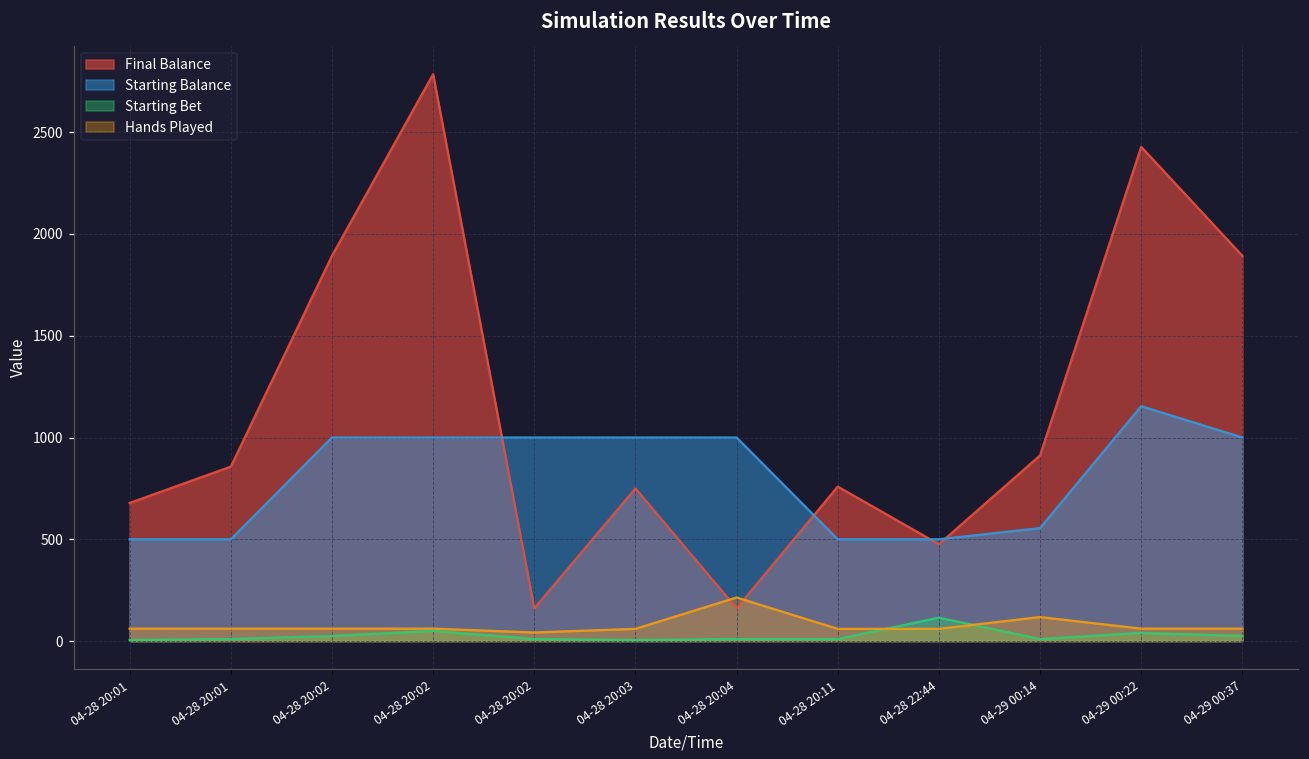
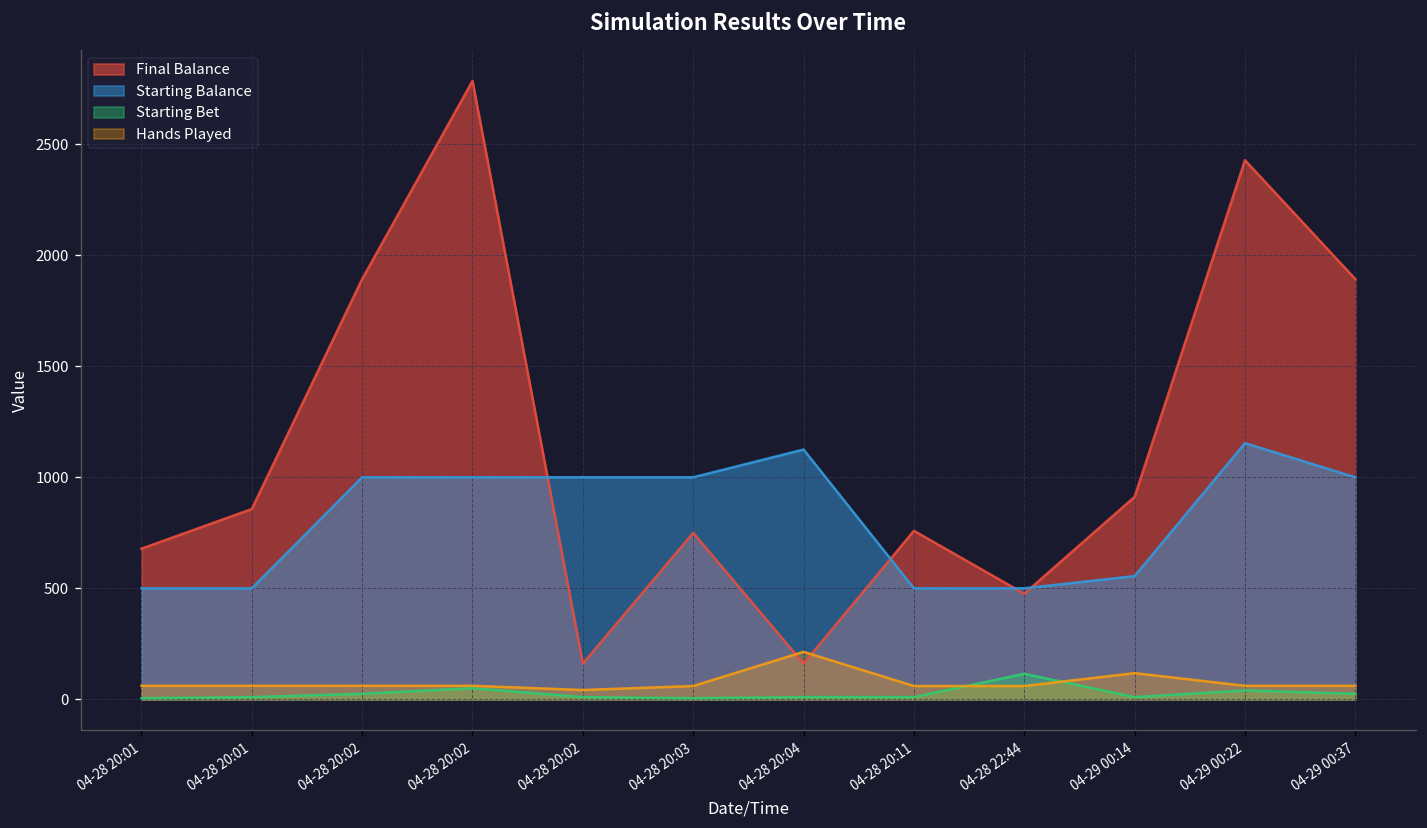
  {
    "Final Balance": {
      "04-28 20:03": 750,
      "04-28 20:04": 160,
      "04-28 20:11": 760,
      "04-28 22:44": 480,
      "04-29 00:14": 910,
      "04-29 00:22": 2430,
      "04-29 00:37": 1890
    },
    "Starting Balance": {
      "04-28 20:03": 1000,
-     "04-28 20:04": 1000,
+     "04-28 20:04": 1130,
      "04-28 20:11": 500,
      "04-28 22:44": 500,
      "04-29 00:14": 560,
      "04-29 00:22": 1150,
      "04-29 00:37": 1000
    },
    "Starting Bet": {
      "04-28 20:03": 10,
      "04-28 20:04": 10,
      "04-28 20:11": 10,
      "04-28 22:44": 120,
      "04-29 00:14": 10,
      "04-29 00:22": 40,
      "04-29 00:37": 30
    },
    "Hands Played": {
      "04-28 20:03": 60,
      "04-28 20:04": 210,
      "04-28 20:11": 60,
      "04-28 22:44": 60,
      "04-29 00:14": 120,
      "04-29 00:22": 60,
      "04-29 00:37": 60
    }
  }
